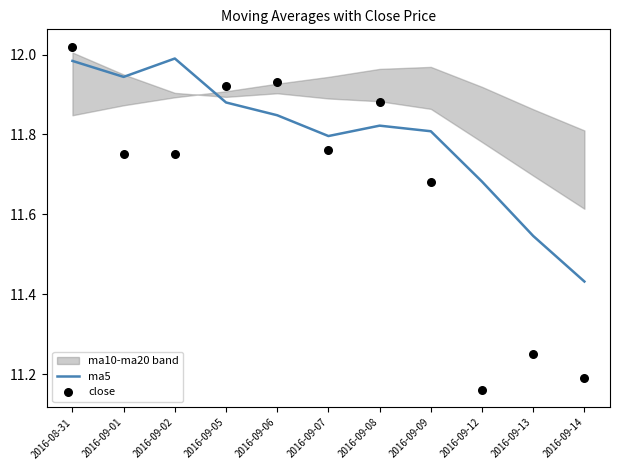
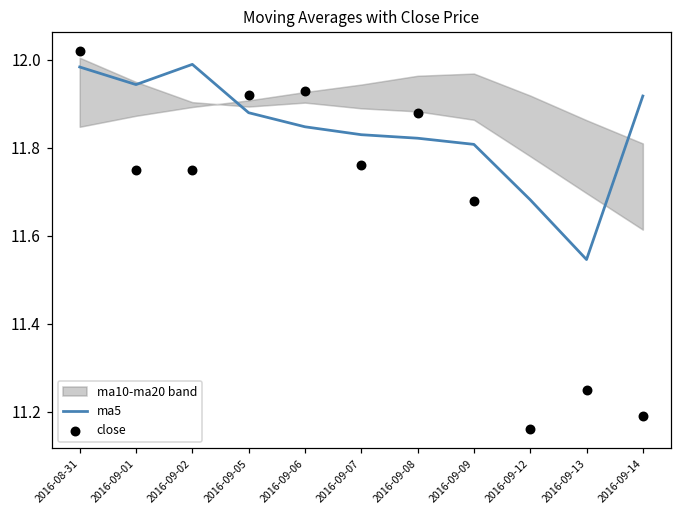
  {
    "ma5": {
      "2016-08-31": 11.98,
      "2016-09-02": 11.99,
      "2016-09-05": 11.88,
      "2016-09-06": 11.85,
-     "2016-09-07": 11.80,
+     "2016-09-07": 11.83,
      "2016-09-08": 11.82,
      "2016-09-09": 11.81,
      "2016-09-12": 11.68,
      "2016-09-13": 11.55,
-     "2016-09-14": 11.43
+     "2016-09-14": 11.92
    }
  }
